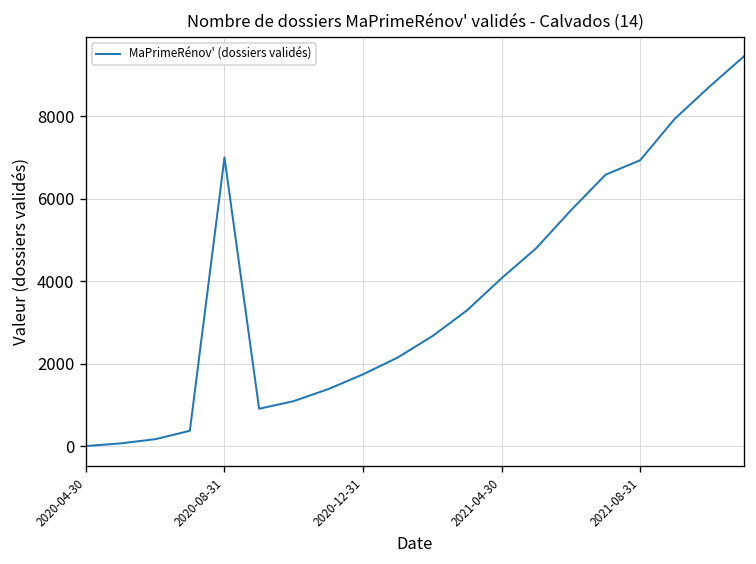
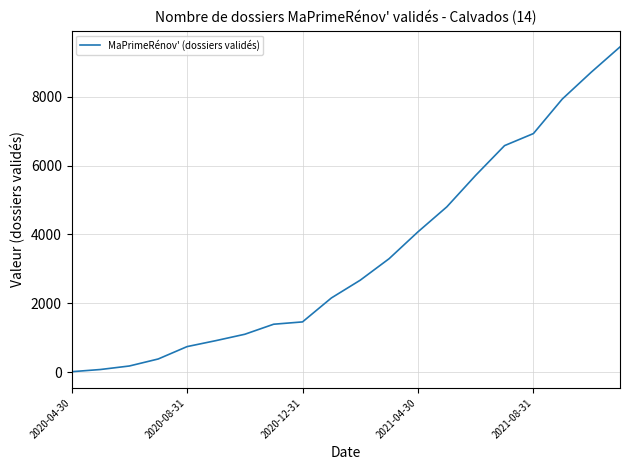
  {
    "2020-04-30": 0,
-   "2020-08-31": 7000,
-   "2020-12-31": 1700,
+   "2020-08-31": 700,
+   "2020-12-31": 1500,
    "2021-04-30": 4100,
    "2021-08-31": 6900
  }
